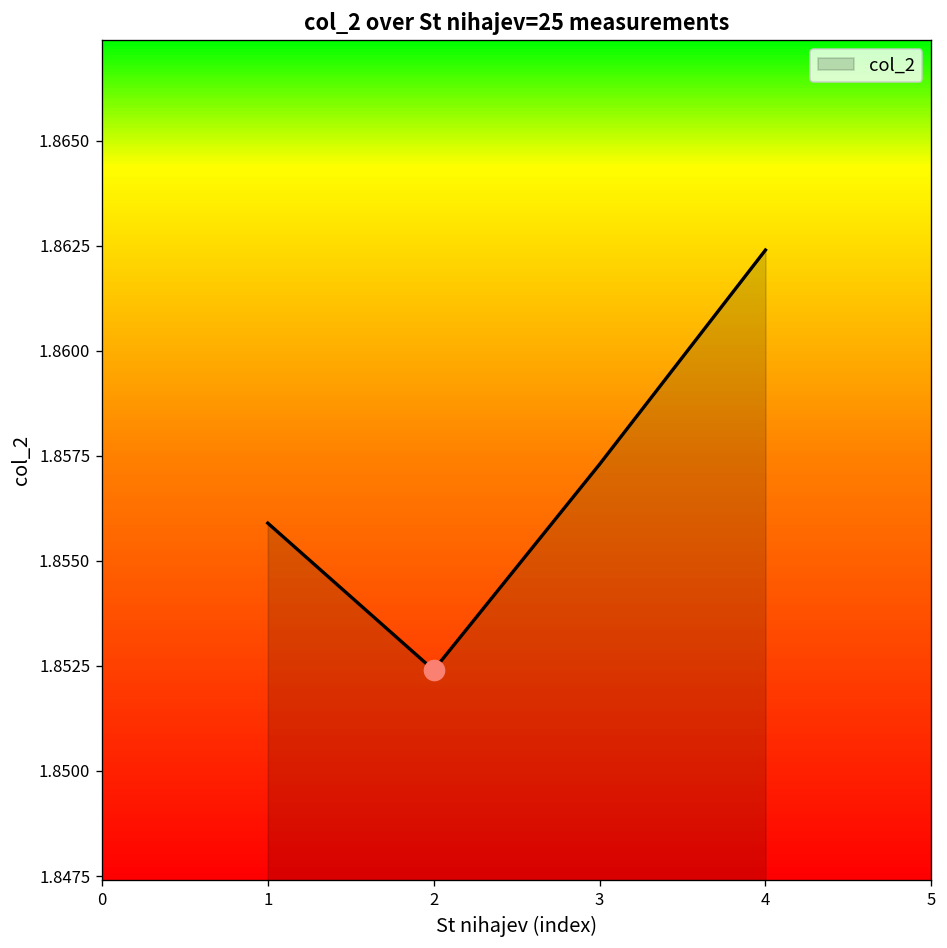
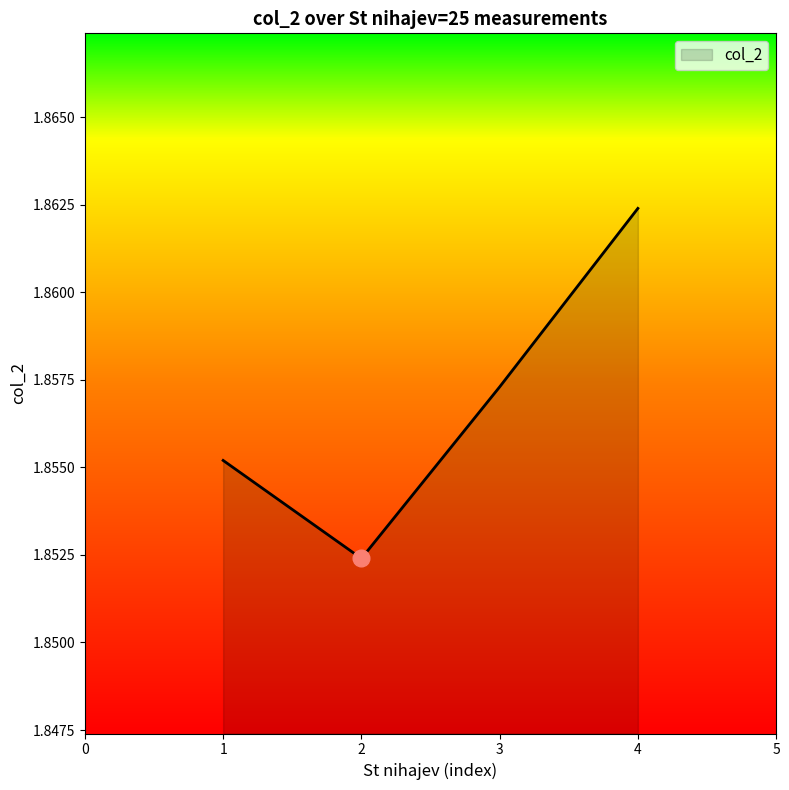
  {
    "col_2": {
-     "1": 1.8559,
+     "1": 1.8552,
      "3": 1.8573,
      "4": 1.8624
    }
  }
